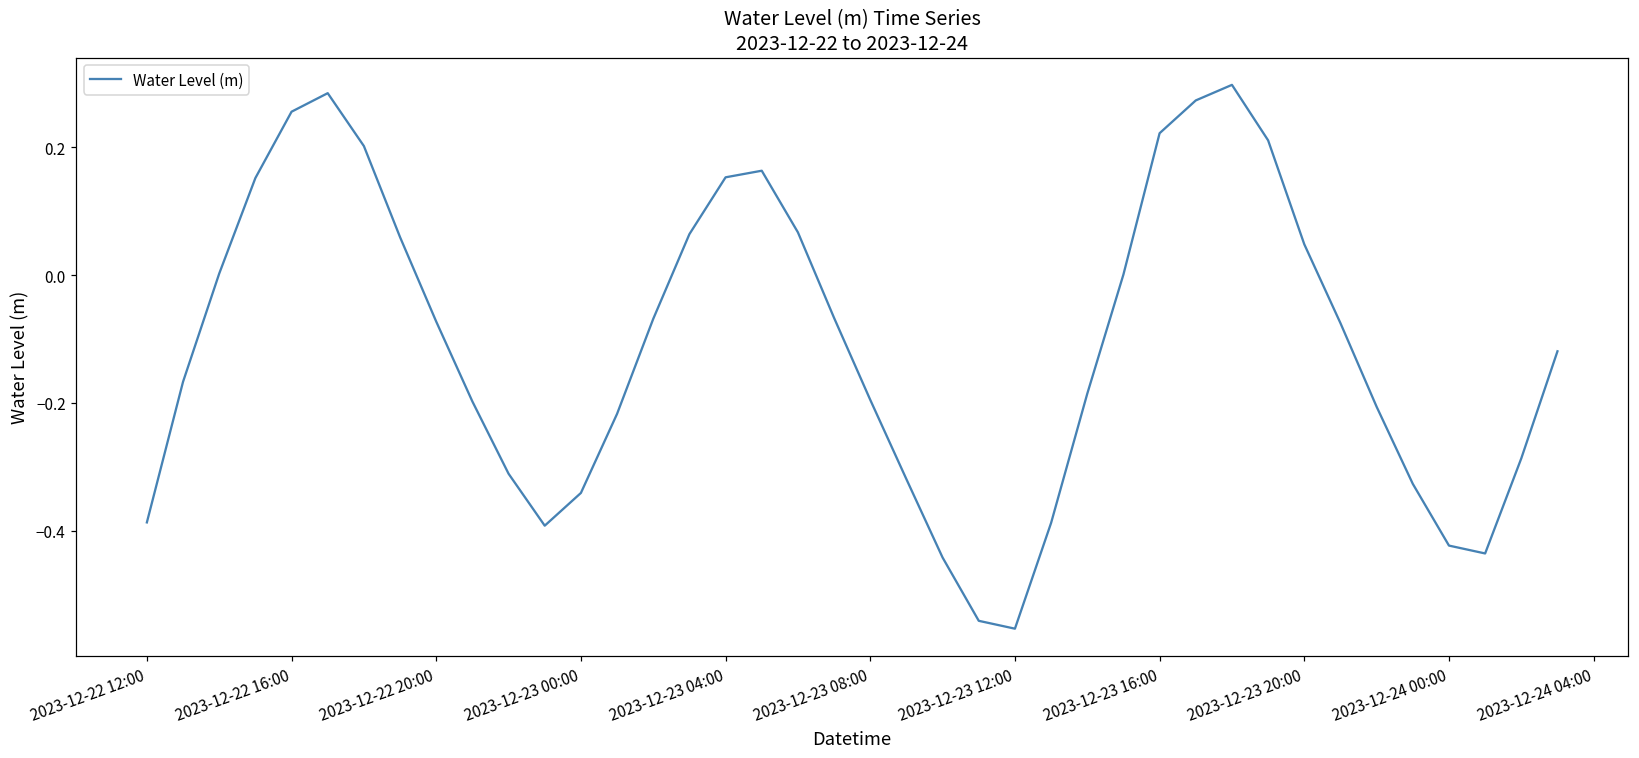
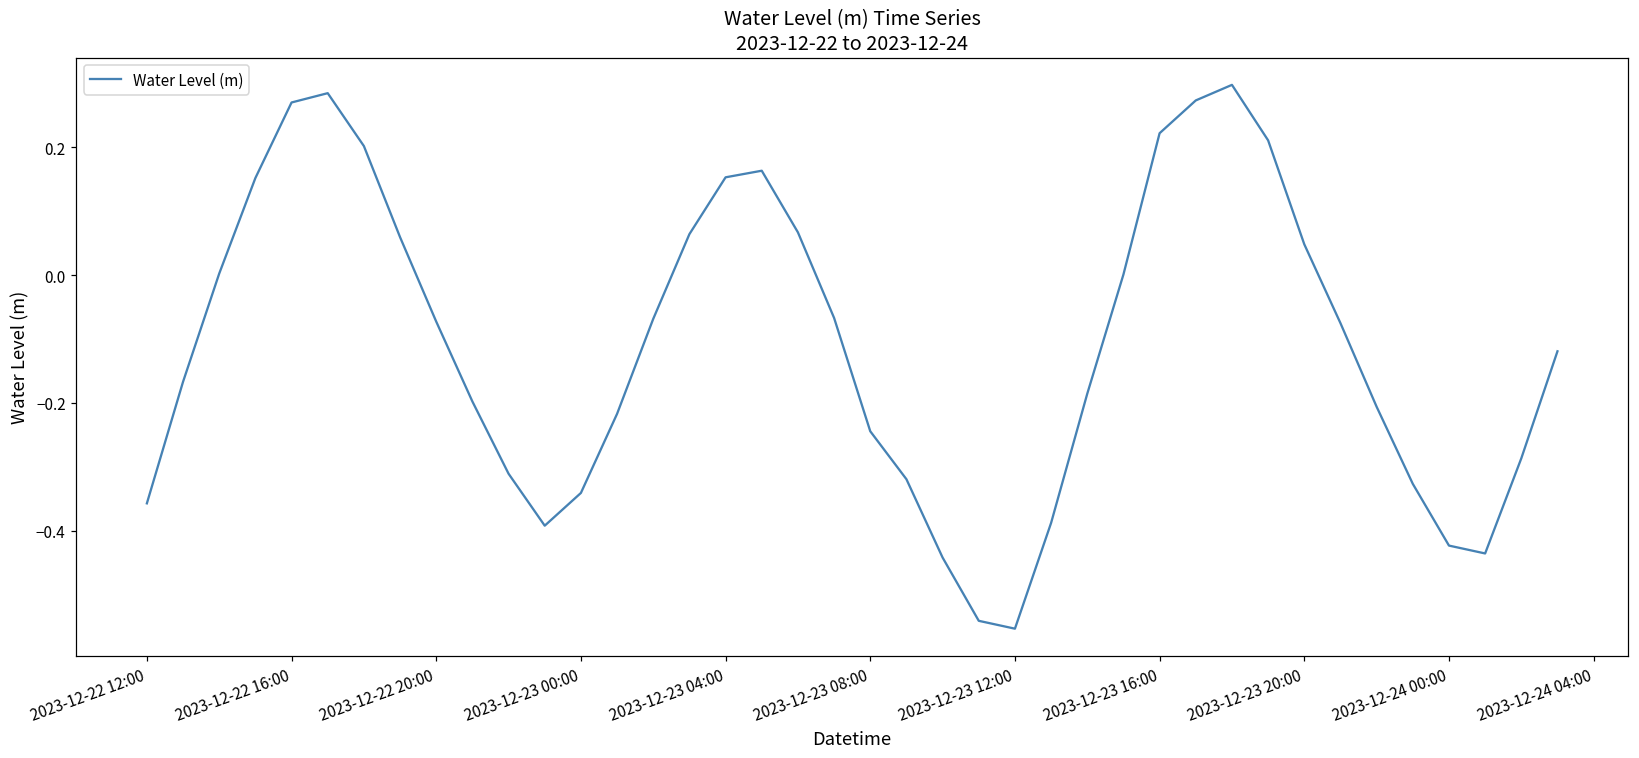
  {
-   "2023-12-22 12:00": -0.39,
-   "2023-12-22 16:00": 0.26,
+   "2023-12-22 12:00": -0.36,
+   "2023-12-22 16:00": 0.27,
    "2023-12-22 20:00": -0.07,
    "2023-12-23 00:00": -0.34,
    "2023-12-23 04:00": 0.15,
-   "2023-12-23 08:00": -0.20,
+   "2023-12-23 08:00": -0.24,
    "2023-12-23 12:00": -0.55,
    "2023-12-23 16:00": 0.22,
    "2023-12-23 20:00": 0.05,
    "2023-12-24 00:00": -0.42
  }
